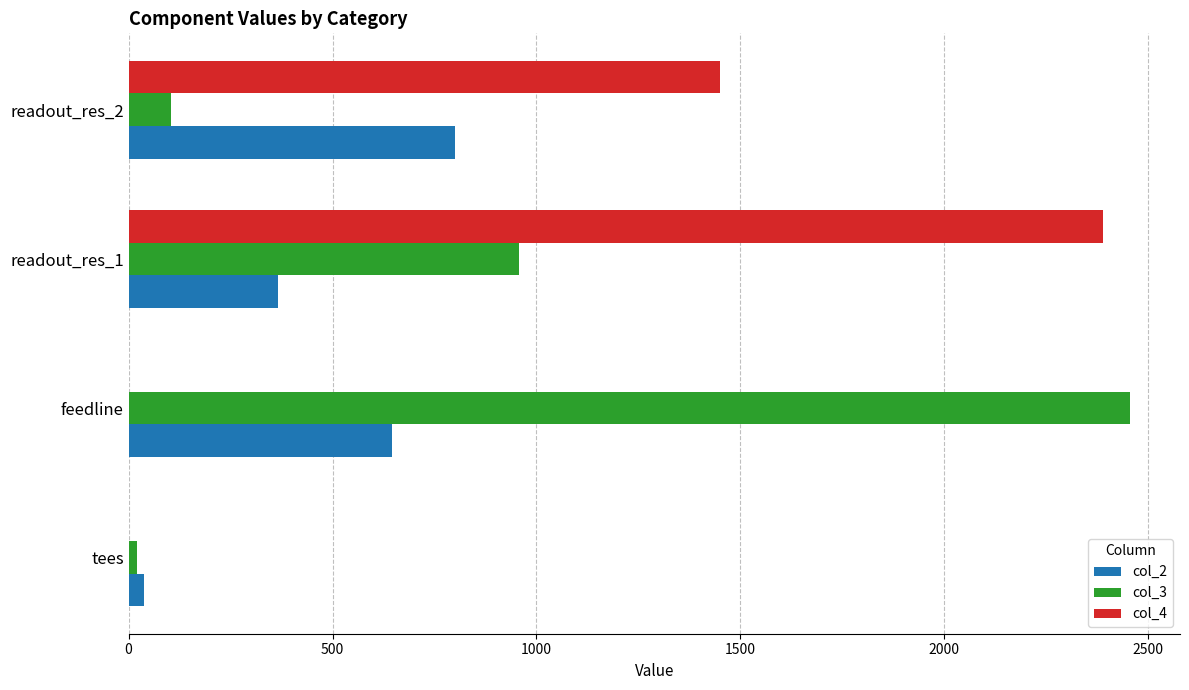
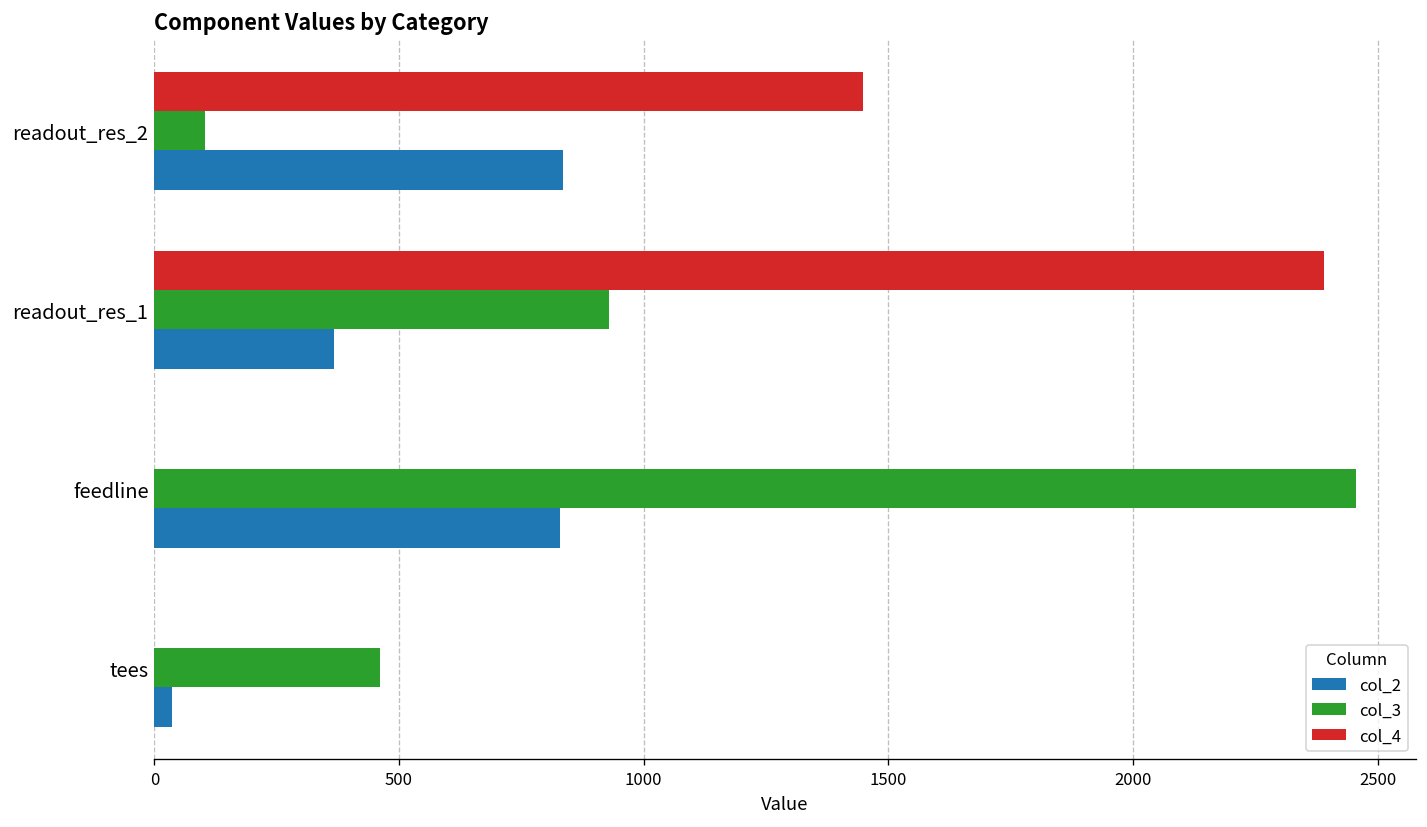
  {
    "col_2": {
-     "readout_res_2": 800,
+     "readout_res_2": 840,
      "readout_res_1": 370,
-     "feedline": 650,
+     "feedline": 830,
      "tees": 40
    },
    "col_3": {
      "readout_res_2": 100,
-     "readout_res_1": 960,
+     "readout_res_1": 930,
      "feedline": 2460,
-     "tees": 20
+     "tees": 460
    },
    "col_4": {
      "readout_res_2": 1450,
      "readout_res_1": 2390,
      "feedline": 0,
      "tees": 0
    }
  }
